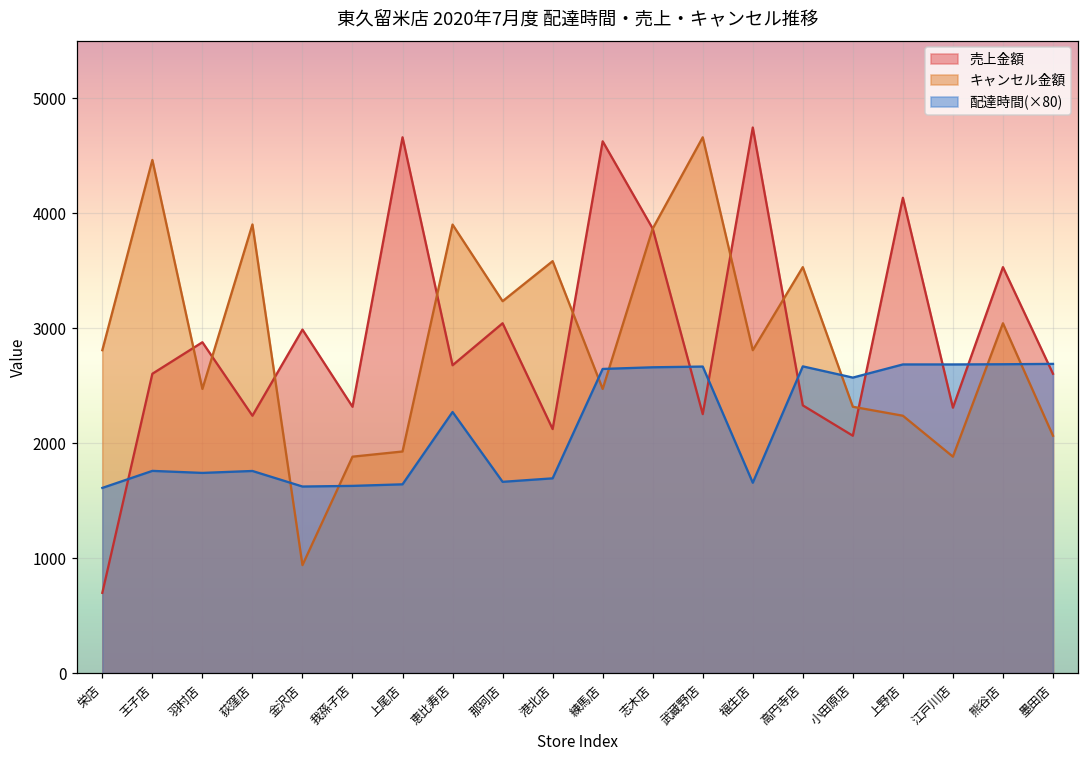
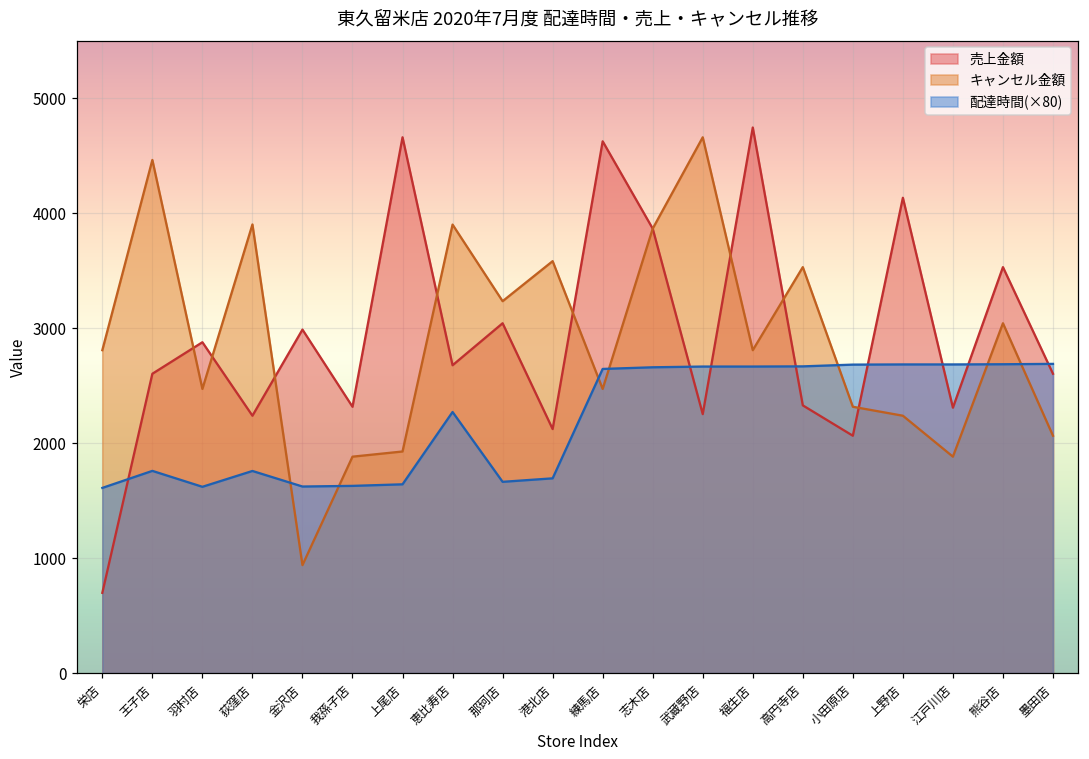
  {
    "配達時間(×80)": {
      "栄店": 1610,
      "王子店": 1760,
-     "羽村店": 1740,
+     "羽村店": 1620,
      "荻窪店": 1760,
      "金沢店": 1620,
      "我孫子店": 1630,
      "上尾店": 1640,
      "恵比寿店": 2270,
      "那珂店": 1660,
      "港北店": 1690,
      "練馬店": 2640,
      "志木店": 2660,
      "武蔵野店": 2670,
-     "福生店": 1660,
+     "福生店": 2670,
      "高円寺店": 2670,
-     "小田原店": 2570,
+     "小田原店": 2680,
      "上野店": 2680,
      "江戸川店": 2680,
      "熊谷店": 2690,
      "墨田店": 2690
    }
  }
